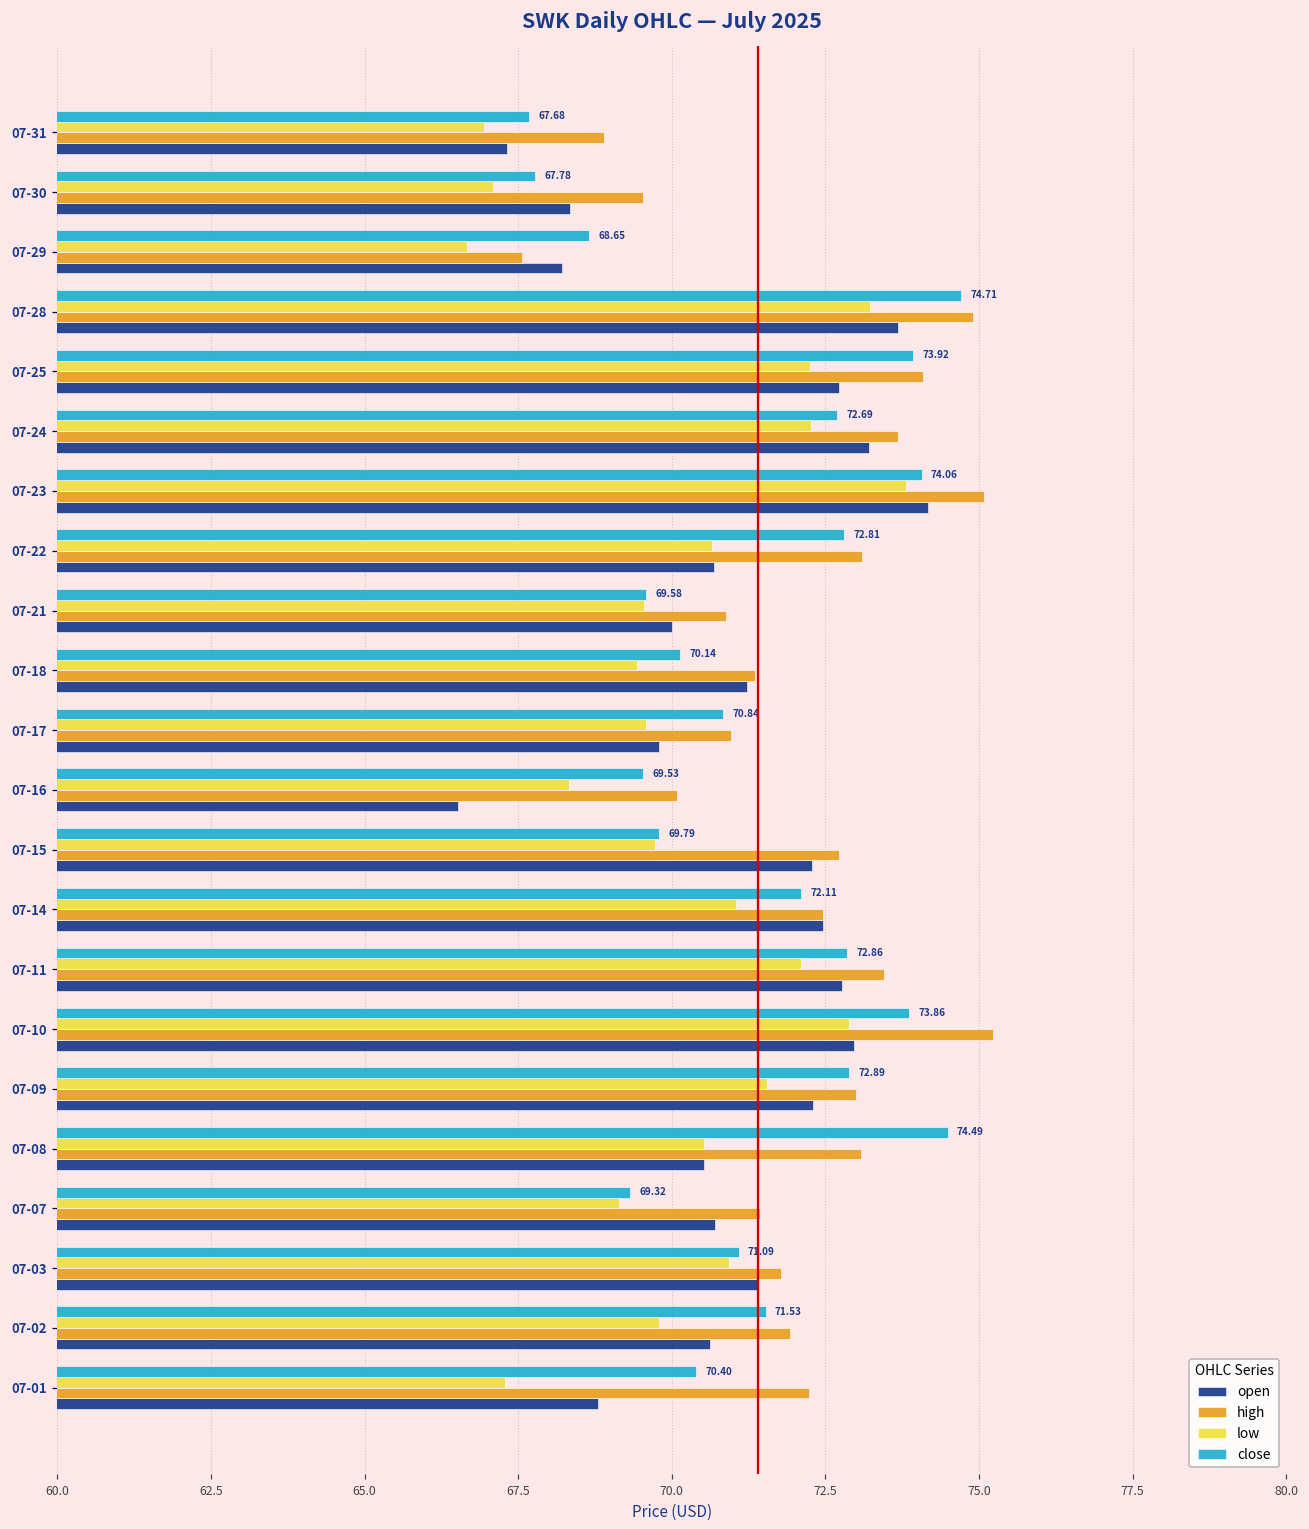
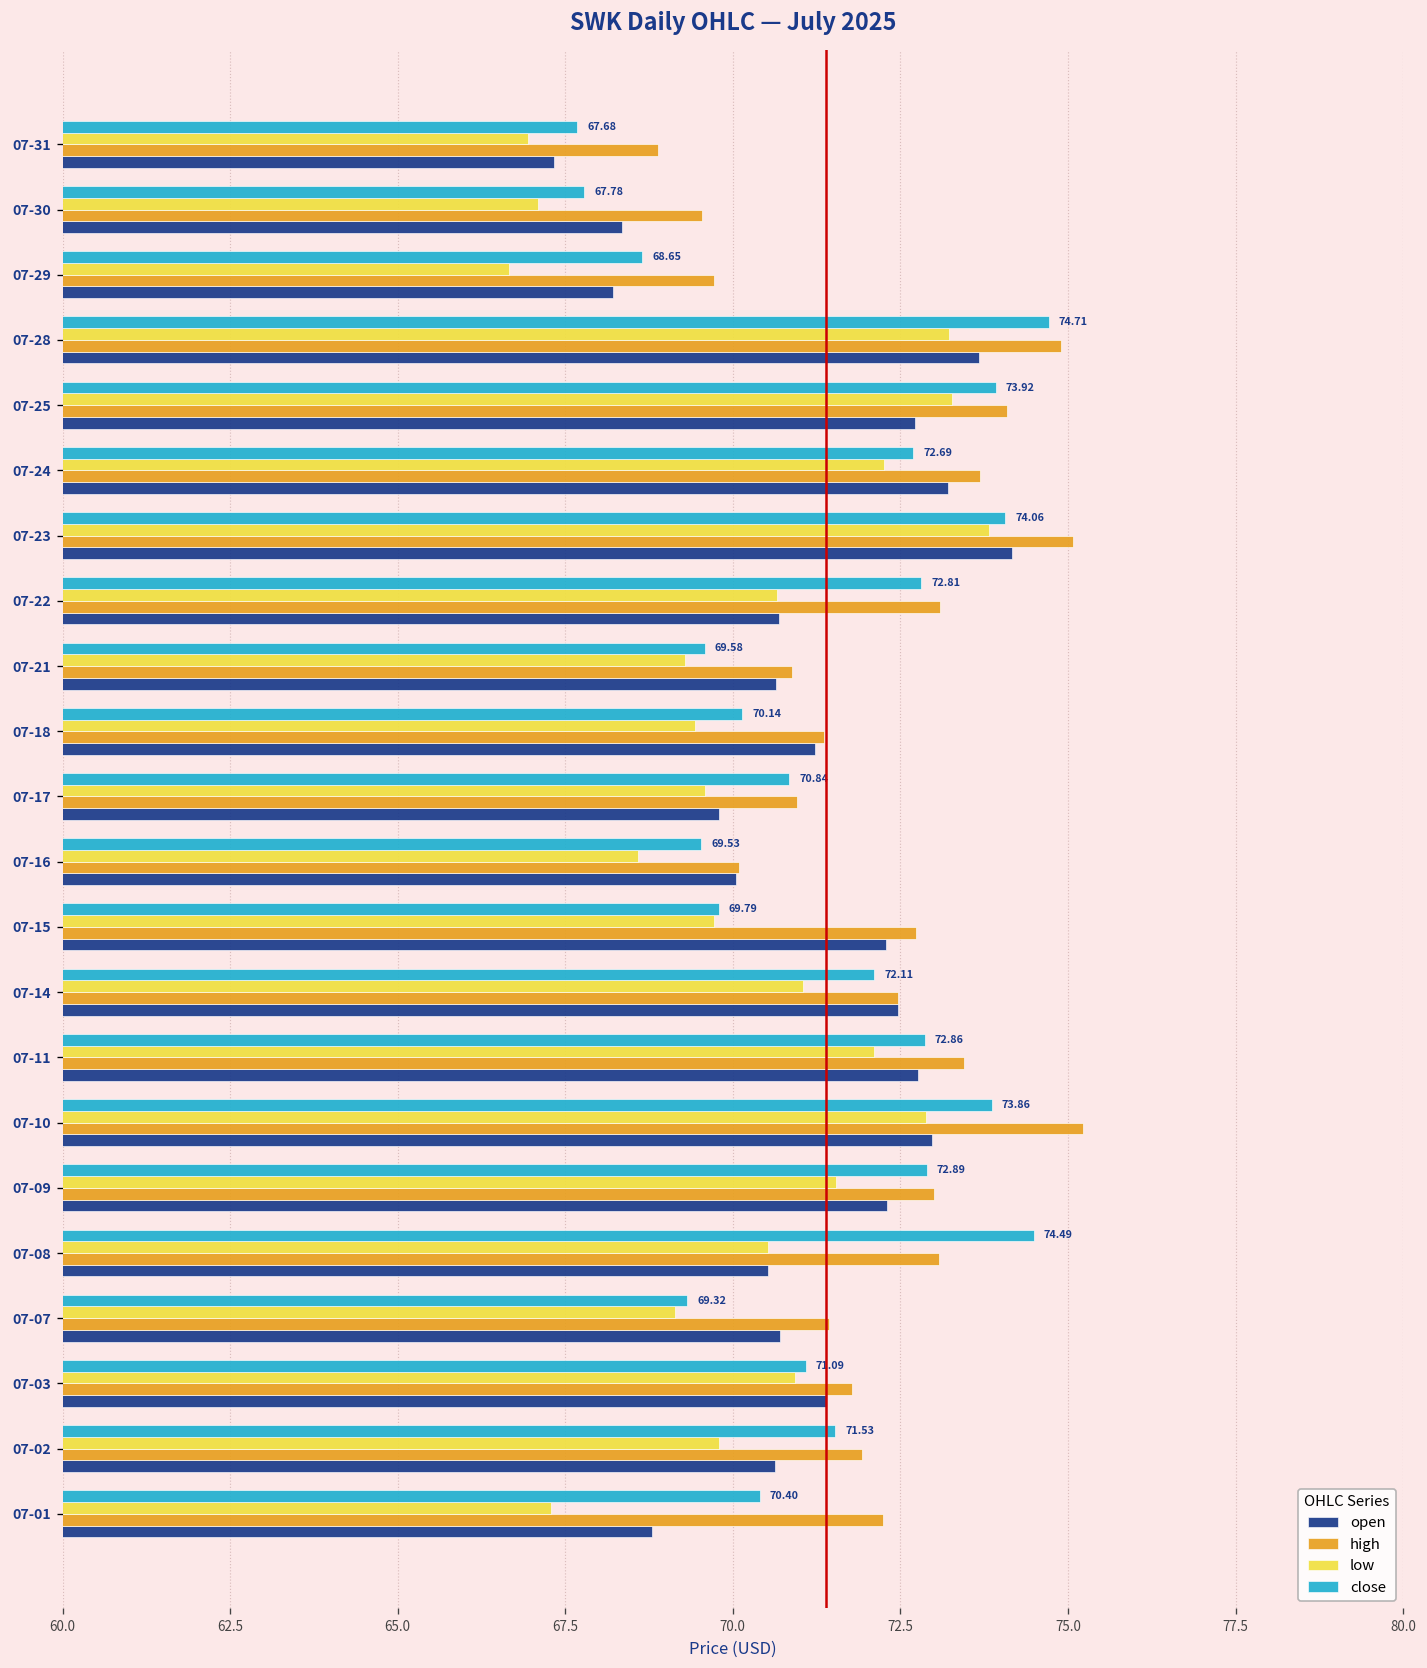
  {
    "open": {
      "07-31": 67.3,
      "07-30": 68.4,
      "07-29": 68.2,
      "07-28": 73.7,
      "07-25": 72.7,
      "07-24": 73.2,
      "07-23": 74.2,
      "07-22": 70.7,
-     "07-21": 70.0,
+     "07-21": 70.6,
      "07-18": 71.2,
      "07-17": 69.8,
-     "07-16": 66.5,
+     "07-16": 70.1,
      "07-15": 72.3,
      "07-14": 72.5,
      "07-11": 72.8,
      "07-10": 73.0,
      "07-09": 72.3,
      "07-08": 70.5,
      "07-07": 70.7,
      "07-03": 71.4,
      "07-02": 70.6,
      "07-01": 68.8
    },
    "high": {
      "07-31": 68.9,
      "07-30": 69.5,
-     "07-29": 67.6,
+     "07-29": 69.7,
      "07-28": 74.9,
      "07-25": 74.1,
      "07-24": 73.7,
      "07-23": 75.1,
      "07-22": 73.1,
      "07-21": 70.9,
      "07-18": 71.4,
      "07-17": 71.0,
      "07-16": 70.1,
      "07-15": 72.7,
      "07-14": 72.5,
      "07-11": 73.5,
      "07-10": 75.2,
      "07-09": 73.0,
      "07-08": 73.1,
      "07-07": 71.4,
      "07-03": 71.8,
      "07-02": 71.9,
      "07-01": 72.2
    },
    "low": {
      "07-31": 66.9,
      "07-30": 67.1,
      "07-29": 66.7,
      "07-28": 73.2,
-     "07-25": 72.3,
+     "07-25": 73.3,
      "07-24": 72.3,
      "07-23": 73.8,
      "07-22": 70.7,
-     "07-21": 69.5,
+     "07-21": 69.3,
      "07-18": 69.4,
      "07-17": 69.6,
-     "07-16": 68.3,
+     "07-16": 68.6,
      "07-15": 69.7,
      "07-14": 71.0,
      "07-11": 72.1,
      "07-10": 72.9,
      "07-09": 71.5,
      "07-08": 70.5,
      "07-07": 69.1,
      "07-03": 70.9,
      "07-02": 69.8,
      "07-01": 67.3
    },
    "close": {
      "07-31": 67.68,
      "07-30": 67.78,
      "07-29": 68.65,
      "07-28": 74.71,
      "07-25": 73.92,
      "07-24": 72.69,
      "07-23": 74.06,
      "07-22": 72.81,
      "07-21": 69.58,
      "07-18": 70.14,
      "07-17": 70.84,
      "07-16": 69.53,
      "07-15": 69.79,
      "07-14": 72.11,
      "07-11": 72.86,
      "07-10": 73.86,
      "07-09": 72.89,
      "07-08": 74.49,
      "07-07": 69.32,
      "07-03": 71.09,
      "07-02": 71.53,
      "07-01": 70.40
    }
  }
